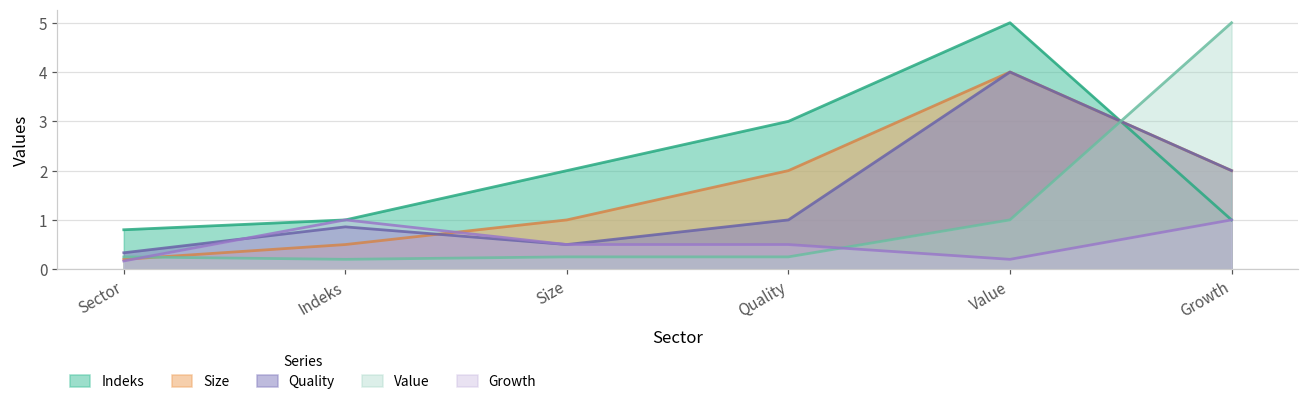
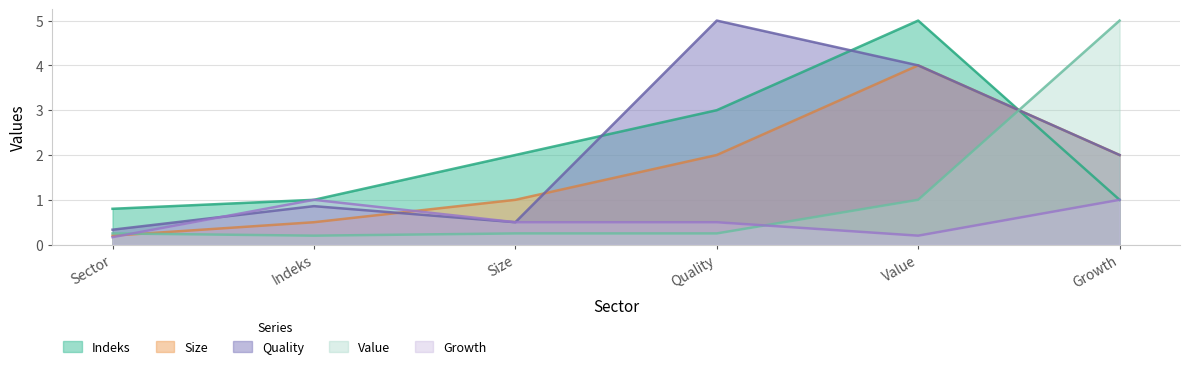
  {
    "Indeks": {
      "Sector": 0.8,
      "Size": 2,
      "Quality": 3,
      "Value": 5
    },
    "Size": {
      "Indeks": 0.5,
      "Size": 1,
      "Quality": 2
    },
    "Quality": {
      "Sector": 0.3,
      "Indeks": 0.9,
-     "Quality": 1
+     "Quality": 5
    }
  }
